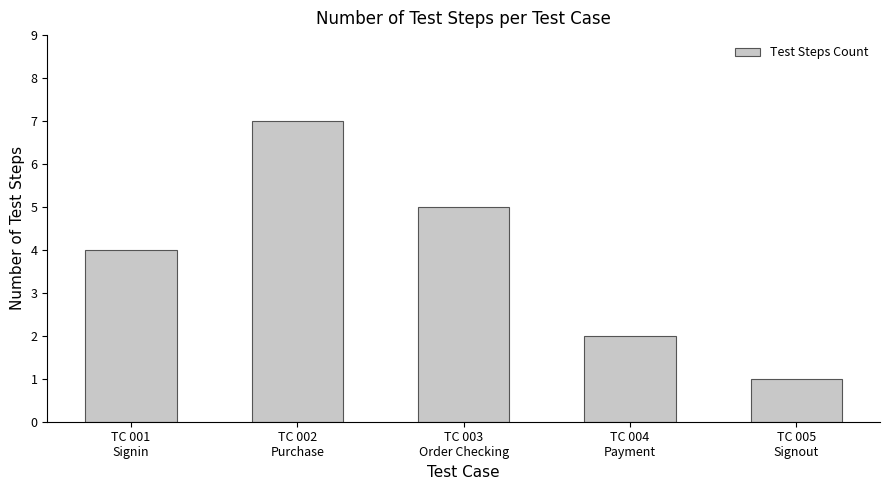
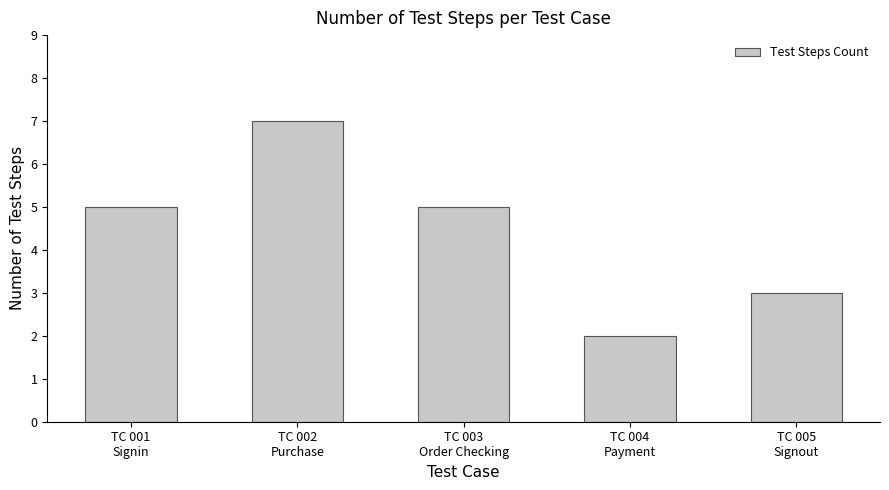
  {
-   "TC 001 Signin": 4,
+   "TC 001 Signin": 5,
    "TC 002 Purchase": 7,
    "TC 003 Order Checking": 5,
    "TC 004 Payment": 2,
-   "TC 005 Signout": 1
+   "TC 005 Signout": 3
  }
